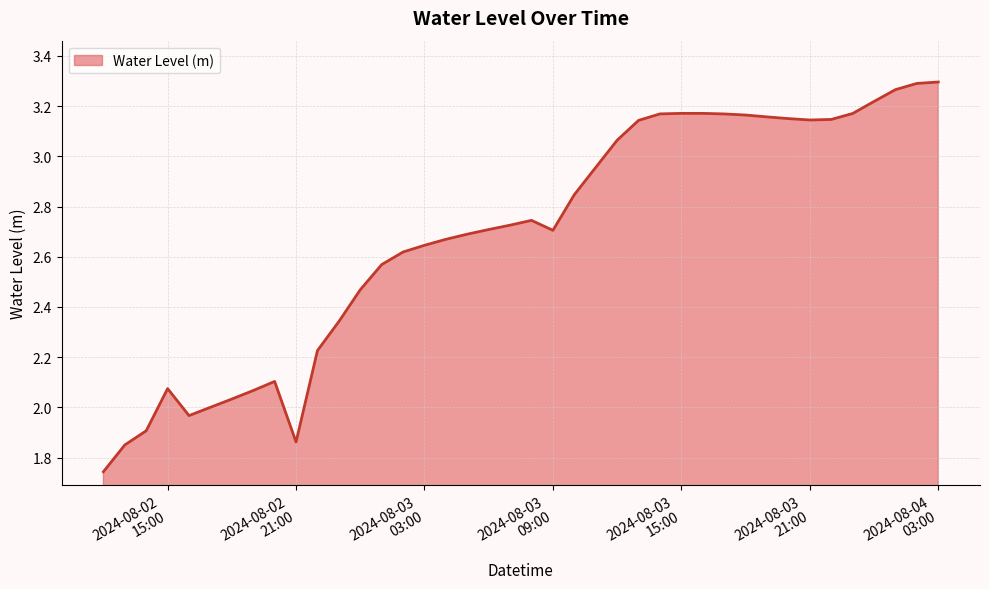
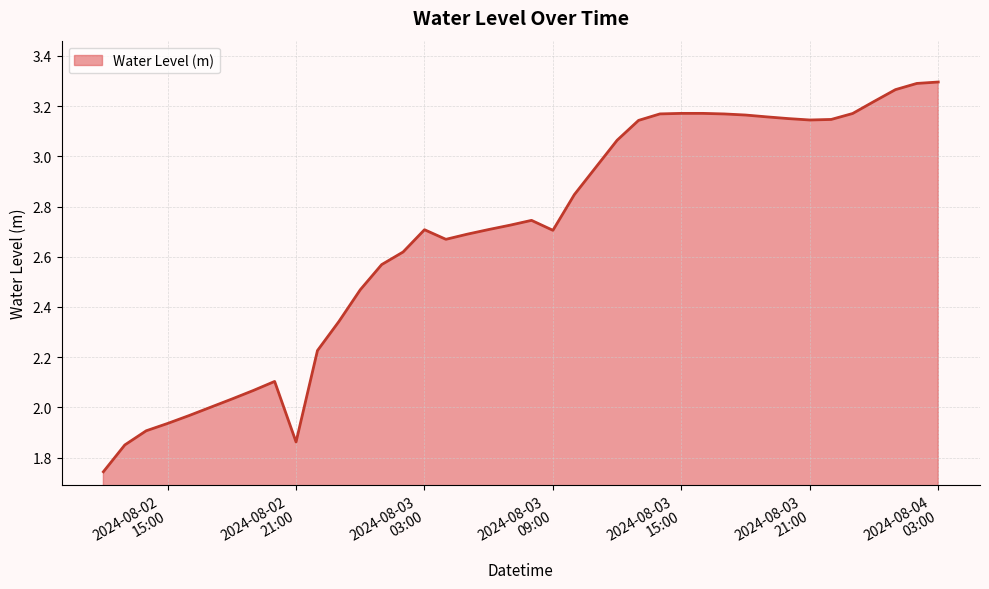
  {
-   "2024-08-02 15:00": 2.07,
+   "2024-08-02 15:00": 1.94,
    "2024-08-02 21:00": 1.86,
-   "2024-08-03 03:00": 2.65,
+   "2024-08-03 03:00": 2.71,
    "2024-08-03 09:00": 2.71,
    "2024-08-03 15:00": 3.17,
    "2024-08-03 21:00": 3.14,
    "2024-08-04 03:00": 3.30
  }
